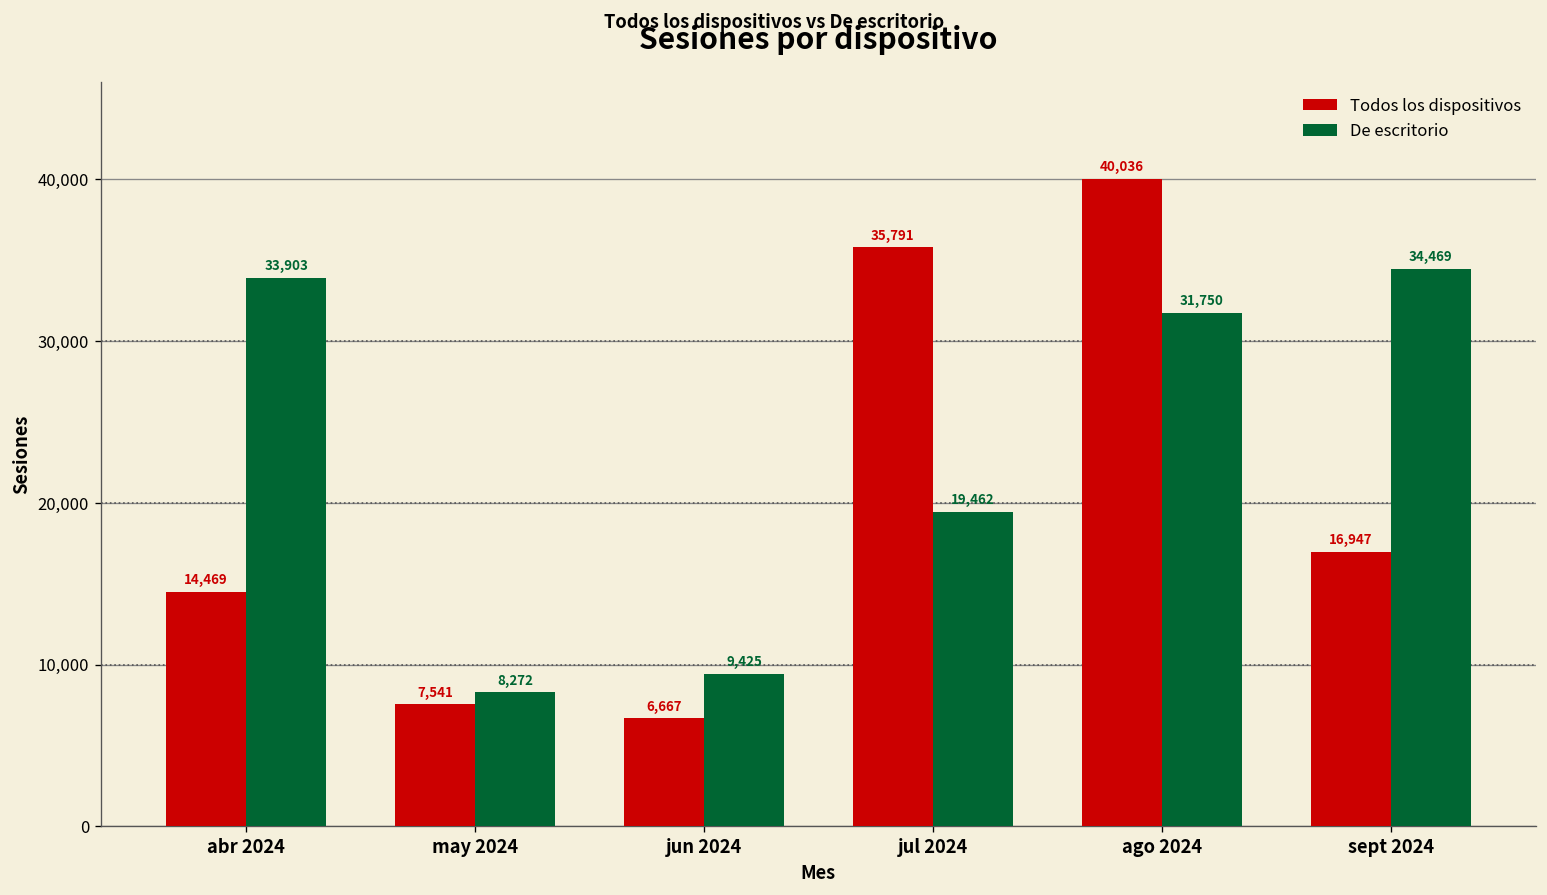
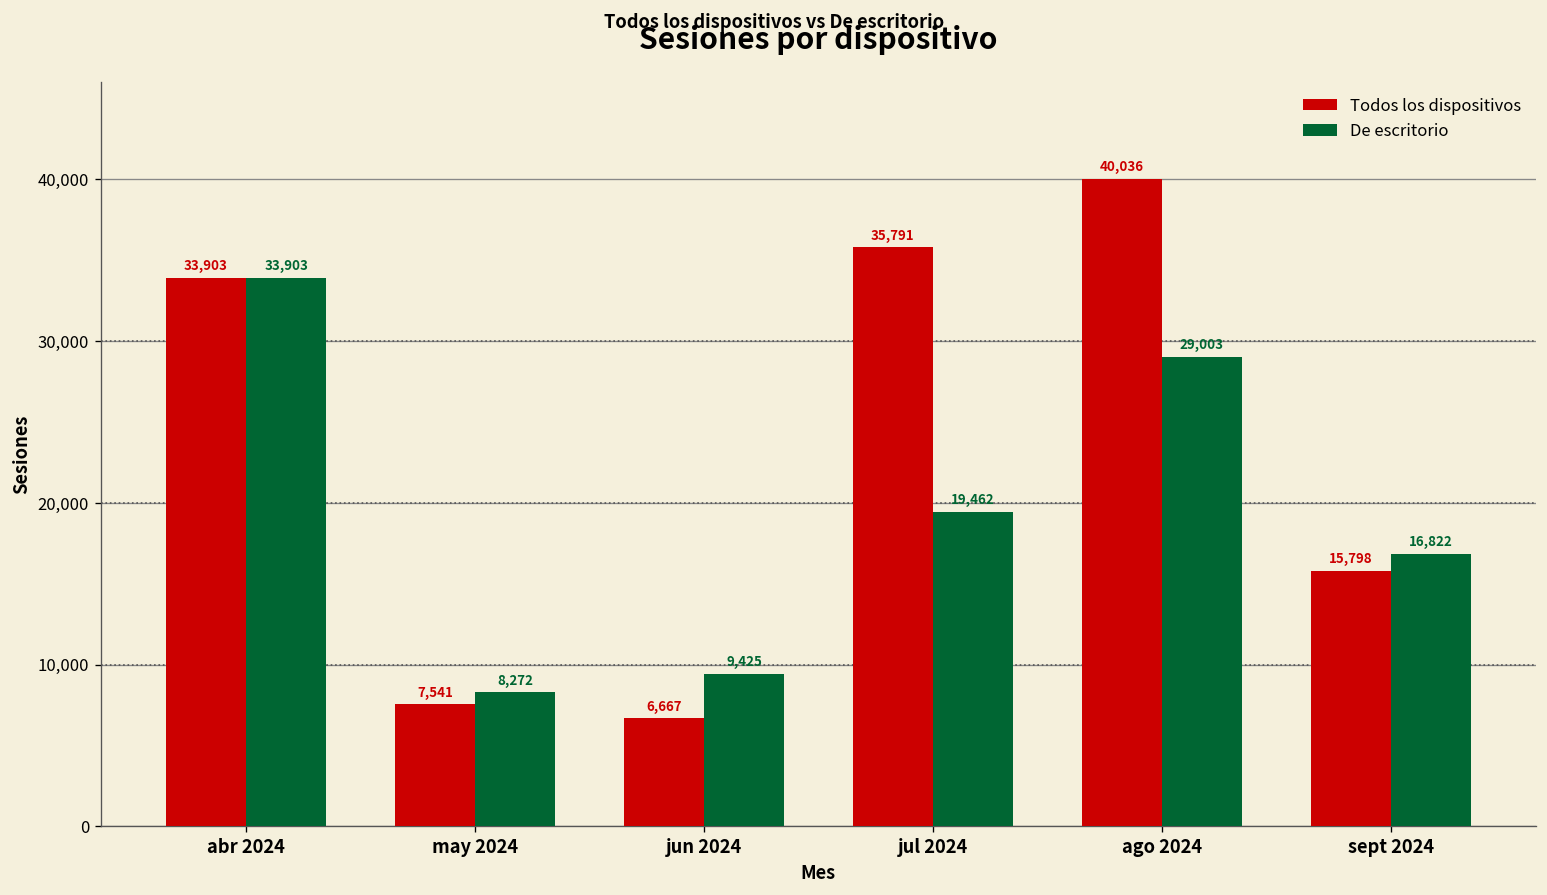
  {
    "Todos los dispositivos": {
-     "abr 2024": "14,469",
+     "abr 2024": "33,903",
      "may 2024": "7,541",
      "jun 2024": "6,667",
      "jul 2024": "35,791",
      "ago 2024": "40,036",
-     "sept 2024": "16,947"
+     "sept 2024": "15,798"
    },
    "De escritorio": {
      "abr 2024": "33,903",
      "may 2024": "8,272",
      "jun 2024": "9,425",
      "jul 2024": "19,462",
-     "ago 2024": "31,750",
-     "sept 2024": "34,469"
+     "ago 2024": "29,003",
+     "sept 2024": "16,822"
    }
  }
